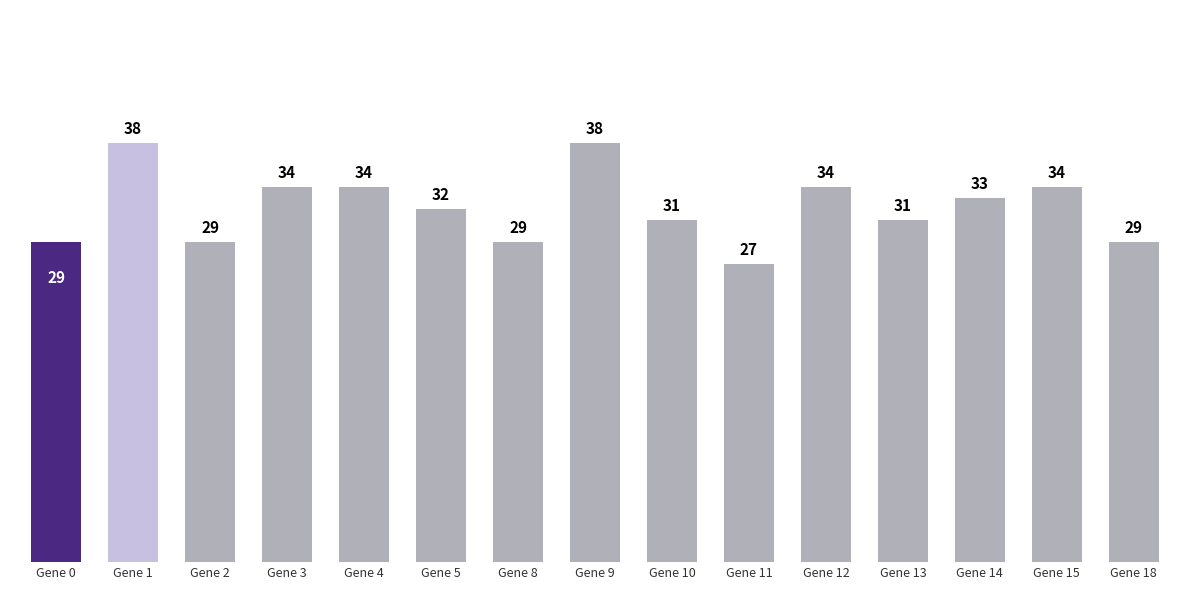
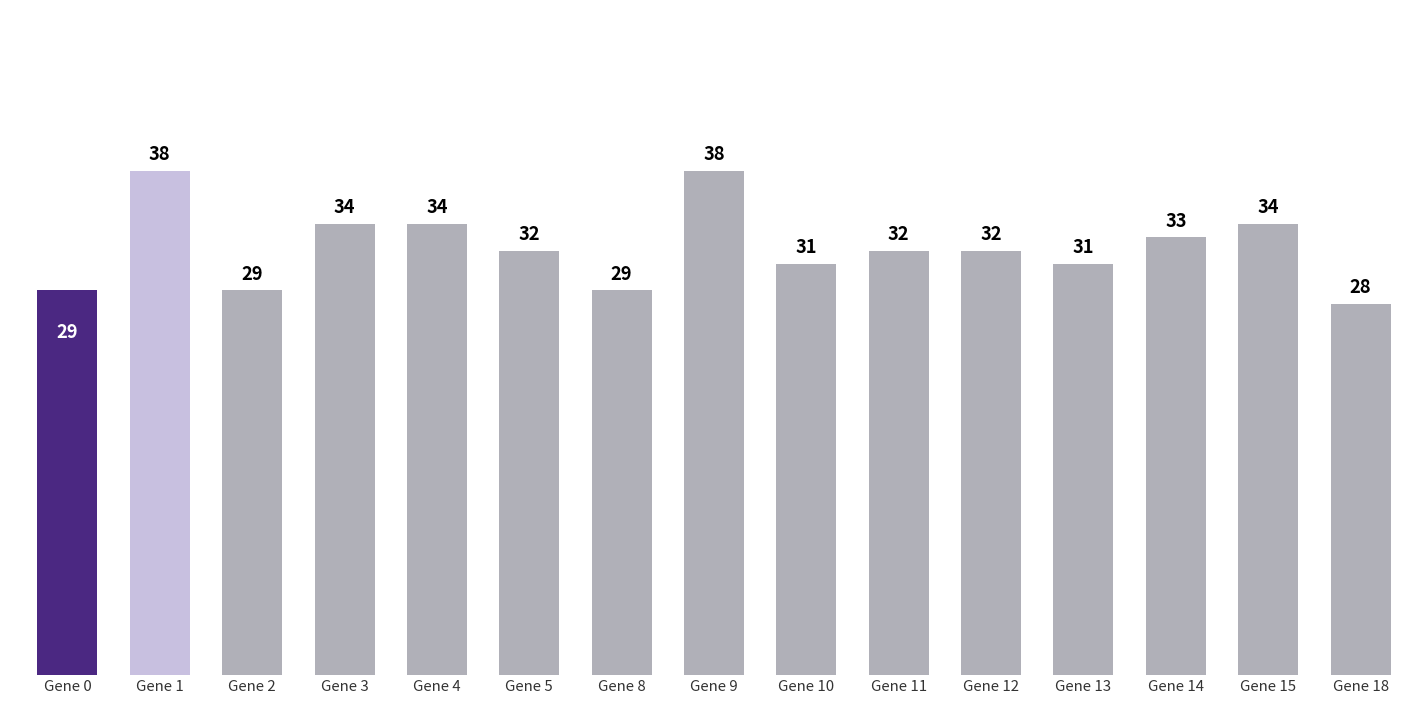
  {
    "Gene 0": 29,
    "Gene 1": 38,
    "Gene 2": 29,
    "Gene 3": 34,
    "Gene 4": 34,
    "Gene 5": 32,
    "Gene 8": 29,
    "Gene 9": 38,
    "Gene 10": 31,
-   "Gene 11": 27,
-   "Gene 12": 34,
+   "Gene 11": 32,
+   "Gene 12": 32,
    "Gene 13": 31,
    "Gene 14": 33,
    "Gene 15": 34,
-   "Gene 18": 29
+   "Gene 18": 28
  }
